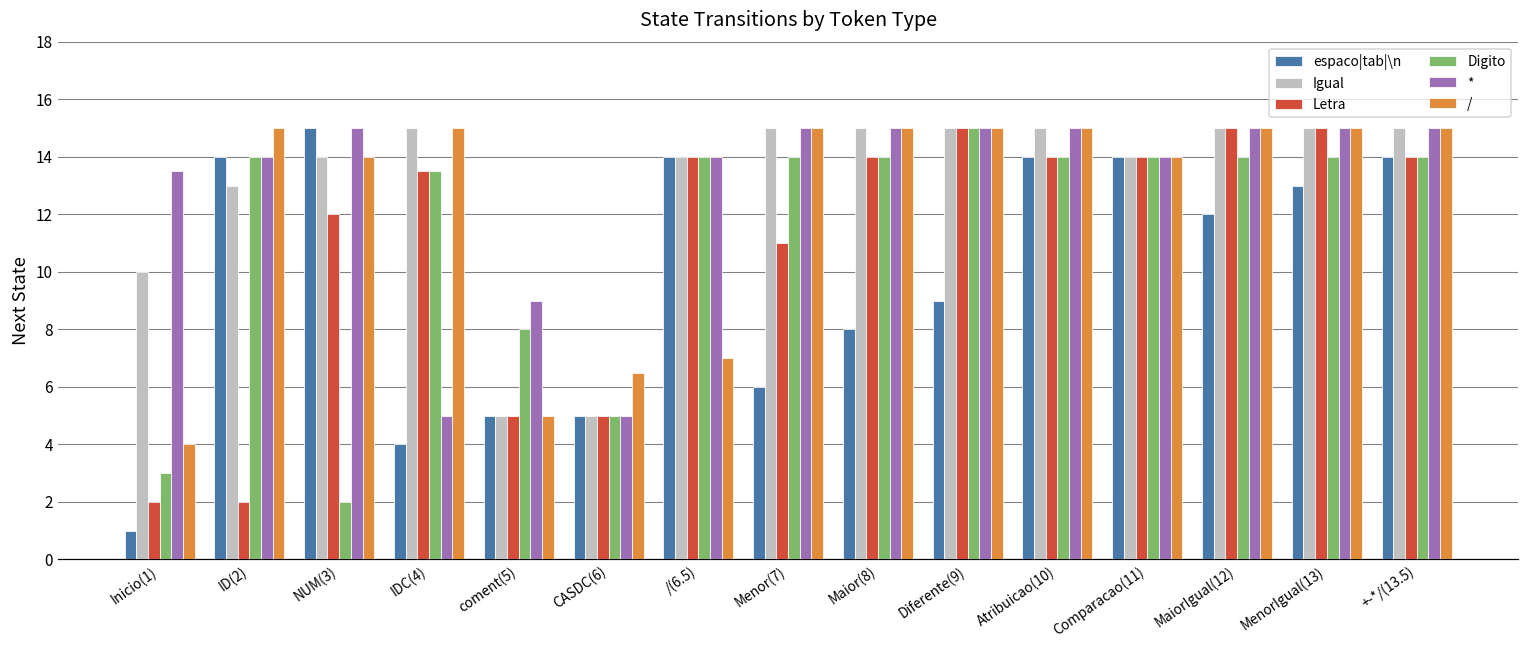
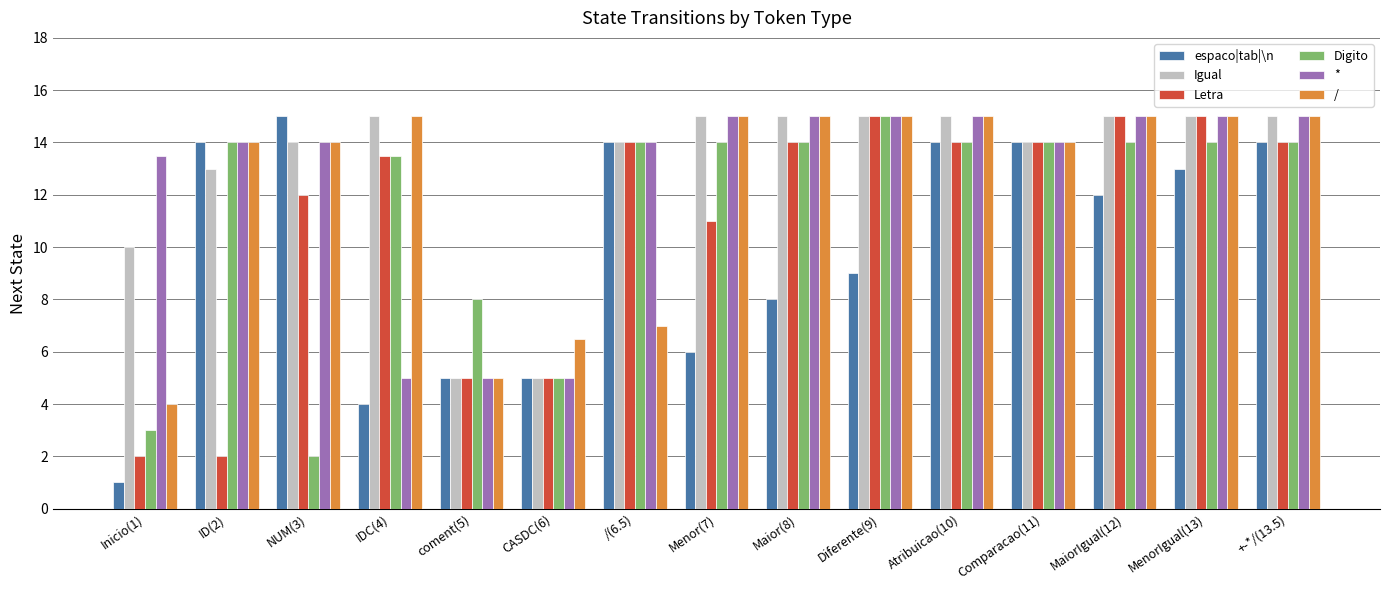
  {
    "espaco|tab|\\n": {
      "Inicio(1)": 1,
      "ID(2)": 14,
      "NUM(3)": 15,
      "IDC(4)": 4,
      "coment(5)": 5,
      "CASDC(6)": 5,
      "/(6.5)": 14,
      "Menor(7)": 6,
      "Maior(8)": 8,
      "Diferente(9)": 9,
      "Atribuicao(10)": 14,
      "Comparacao(11)": 14,
      "MaiorIgual(12)": 12,
      "MenorIgual(13)": 13,
      "+-*/(13.5)": 14
    },
    "Igual": {
      "Inicio(1)": 10,
      "ID(2)": 13,
      "NUM(3)": 14,
      "IDC(4)": 15,
      "coment(5)": 5,
      "CASDC(6)": 5,
      "/(6.5)": 14,
      "Menor(7)": 15,
      "Maior(8)": 15,
      "Diferente(9)": 15,
      "Atribuicao(10)": 15,
      "Comparacao(11)": 14,
      "MaiorIgual(12)": 15,
      "MenorIgual(13)": 15,
      "+-*/(13.5)": 15
    },
    "Letra": {
      "Inicio(1)": 2,
      "ID(2)": 2,
      "NUM(3)": 12,
      "IDC(4)": 13.5,
      "coment(5)": 5,
      "CASDC(6)": 5,
      "/(6.5)": 14,
      "Menor(7)": 11,
      "Maior(8)": 14,
      "Diferente(9)": 15,
      "Atribuicao(10)": 14,
      "Comparacao(11)": 14,
      "MaiorIgual(12)": 15,
      "MenorIgual(13)": 15,
      "+-*/(13.5)": 14
    },
    "Digito": {
      "Inicio(1)": 3,
      "ID(2)": 14,
      "NUM(3)": 2,
      "IDC(4)": 13.5,
      "coment(5)": 8,
      "CASDC(6)": 5,
      "/(6.5)": 14,
      "Menor(7)": 14,
      "Maior(8)": 14,
      "Diferente(9)": 15,
      "Atribuicao(10)": 14,
      "Comparacao(11)": 14,
      "MaiorIgual(12)": 14,
      "MenorIgual(13)": 14,
      "+-*/(13.5)": 14
    },
    "*": {
      "Inicio(1)": 13.5,
      "ID(2)": 14,
-     "NUM(3)": 15,
+     "NUM(3)": 14,
      "IDC(4)": 5,
-     "coment(5)": 9,
+     "coment(5)": 5,
      "CASDC(6)": 5,
      "/(6.5)": 14,
      "Menor(7)": 15,
      "Maior(8)": 15,
      "Diferente(9)": 15,
      "Atribuicao(10)": 15,
      "Comparacao(11)": 14,
      "MaiorIgual(12)": 15,
      "MenorIgual(13)": 15,
      "+-*/(13.5)": 15
    },
    "/": {
      "Inicio(1)": 4,
-     "ID(2)": 15,
+     "ID(2)": 14,
      "NUM(3)": 14,
      "IDC(4)": 15,
      "coment(5)": 5,
      "CASDC(6)": 6.5,
      "/(6.5)": 7,
      "Menor(7)": 15,
      "Maior(8)": 15,
      "Diferente(9)": 15,
      "Atribuicao(10)": 15,
      "Comparacao(11)": 14,
      "MaiorIgual(12)": 15,
      "MenorIgual(13)": 15,
      "+-*/(13.5)": 15
    }
  }
